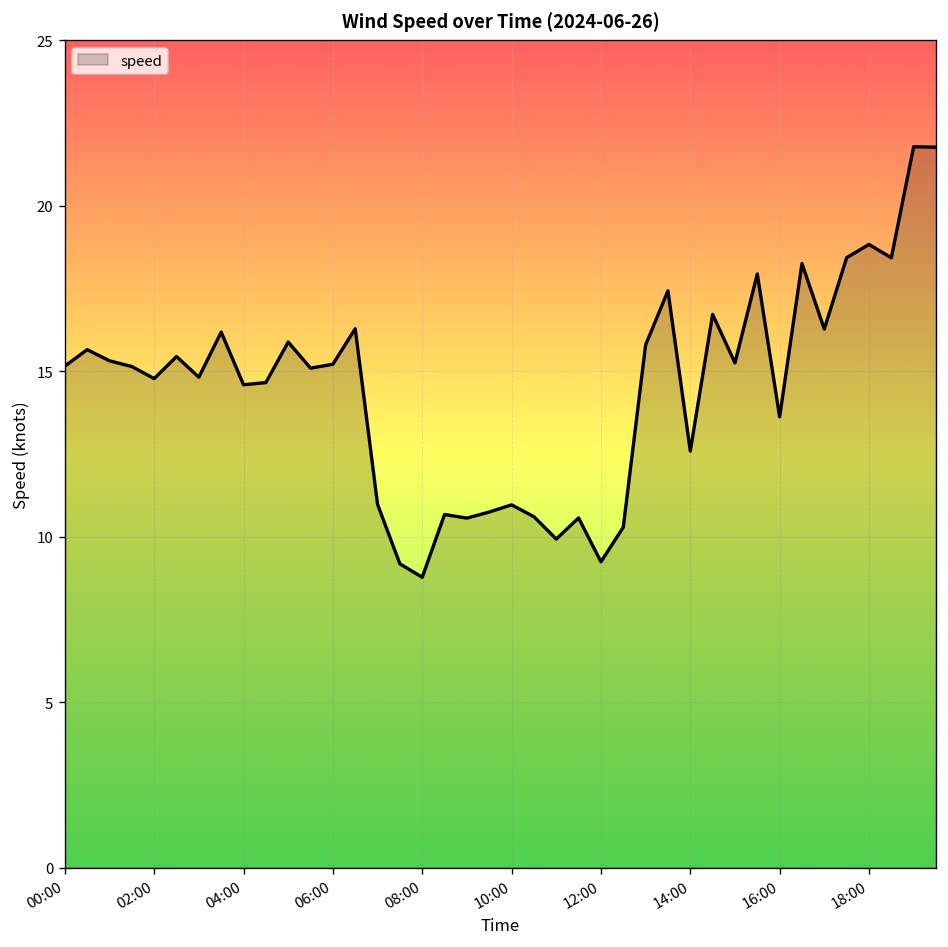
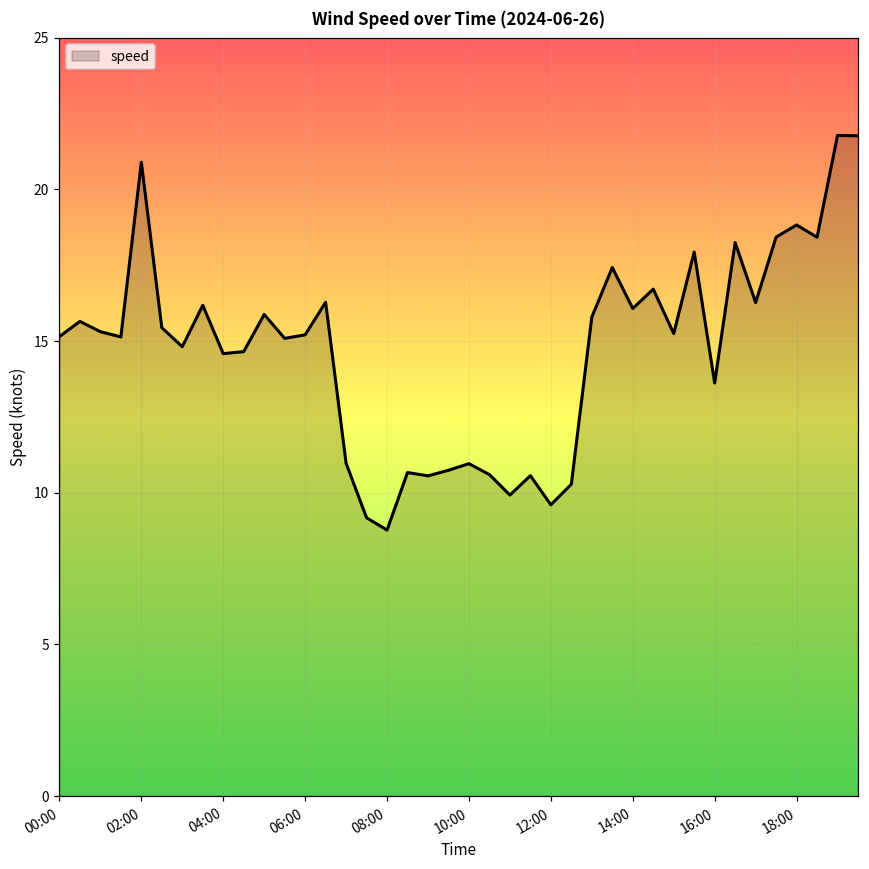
  {
    "00:00": 15.1,
-   "02:00": 14.8,
+   "02:00": 20.9,
    "04:00": 14.6,
    "06:00": 15.2,
    "08:00": 8.8,
    "10:00": 11.0,
-   "12:00": 9.2,
-   "14:00": 12.6,
+   "12:00": 9.6,
+   "14:00": 16.1,
    "16:00": 13.6,
    "18:00": 18.8
  }
